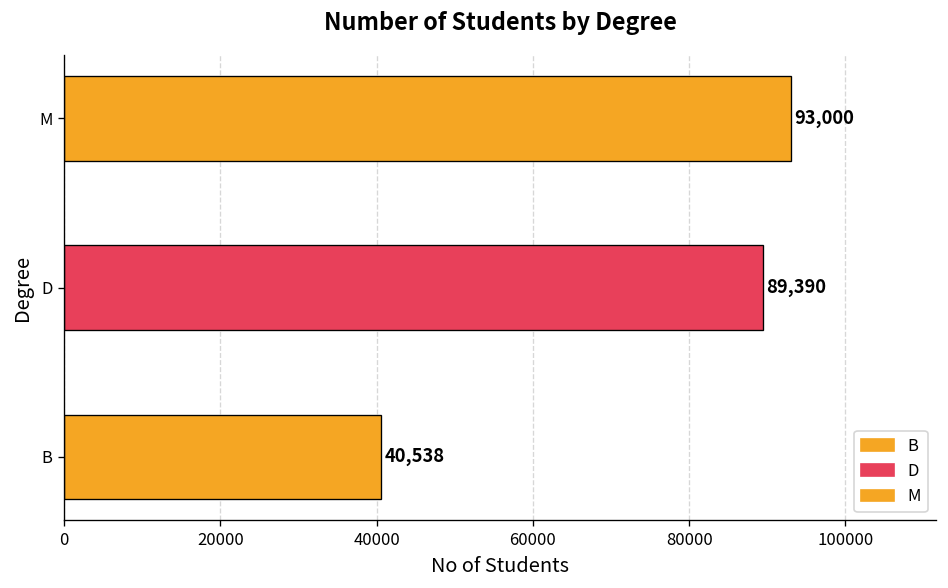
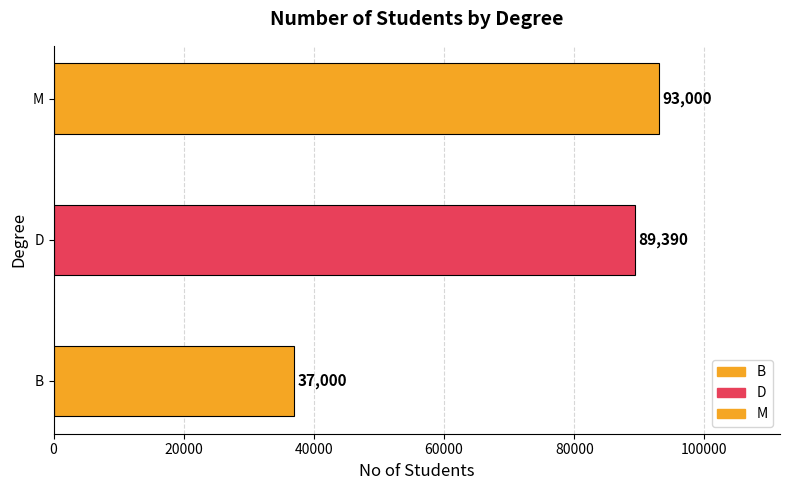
  {
    "M": "93,000",
    "D": "89,390",
-   "B": "40,538"
+   "B": "37,000"
  }
